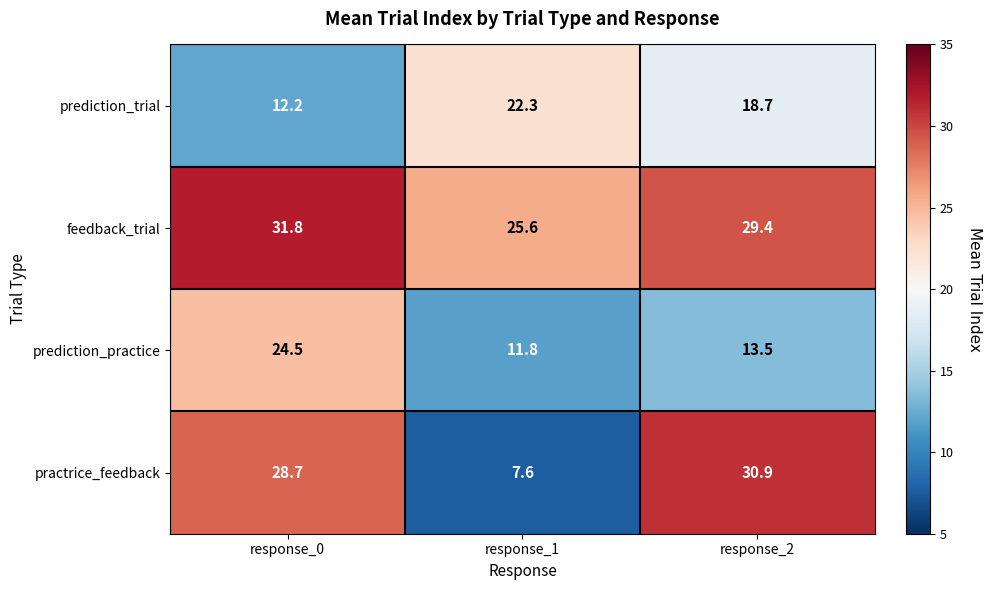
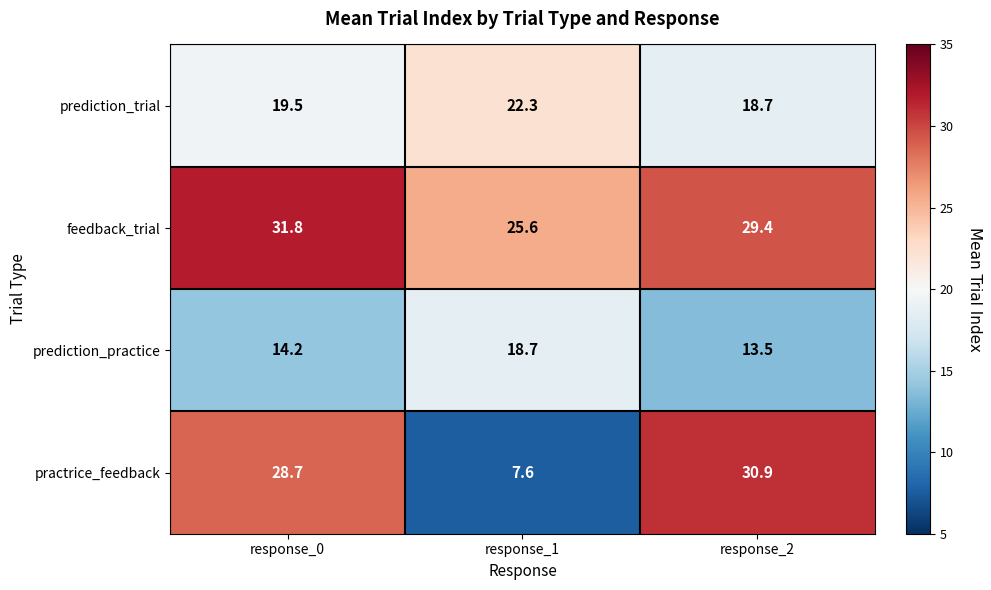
  {
    "prediction_trial": {
-     "response_0": 12.2,
+     "response_0": 19.5,
      "response_1": 22.3,
      "response_2": 18.7
    },
    "feedback_trial": {
      "response_0": 31.8,
      "response_1": 25.6,
      "response_2": 29.4
    },
    "prediction_practice": {
-     "response_0": 24.5,
-     "response_1": 11.8,
+     "response_0": 14.2,
+     "response_1": 18.7,
      "response_2": 13.5
    },
    "practrice_feedback": {
      "response_0": 28.7,
      "response_1": 7.6,
      "response_2": 30.9
    }
  }
